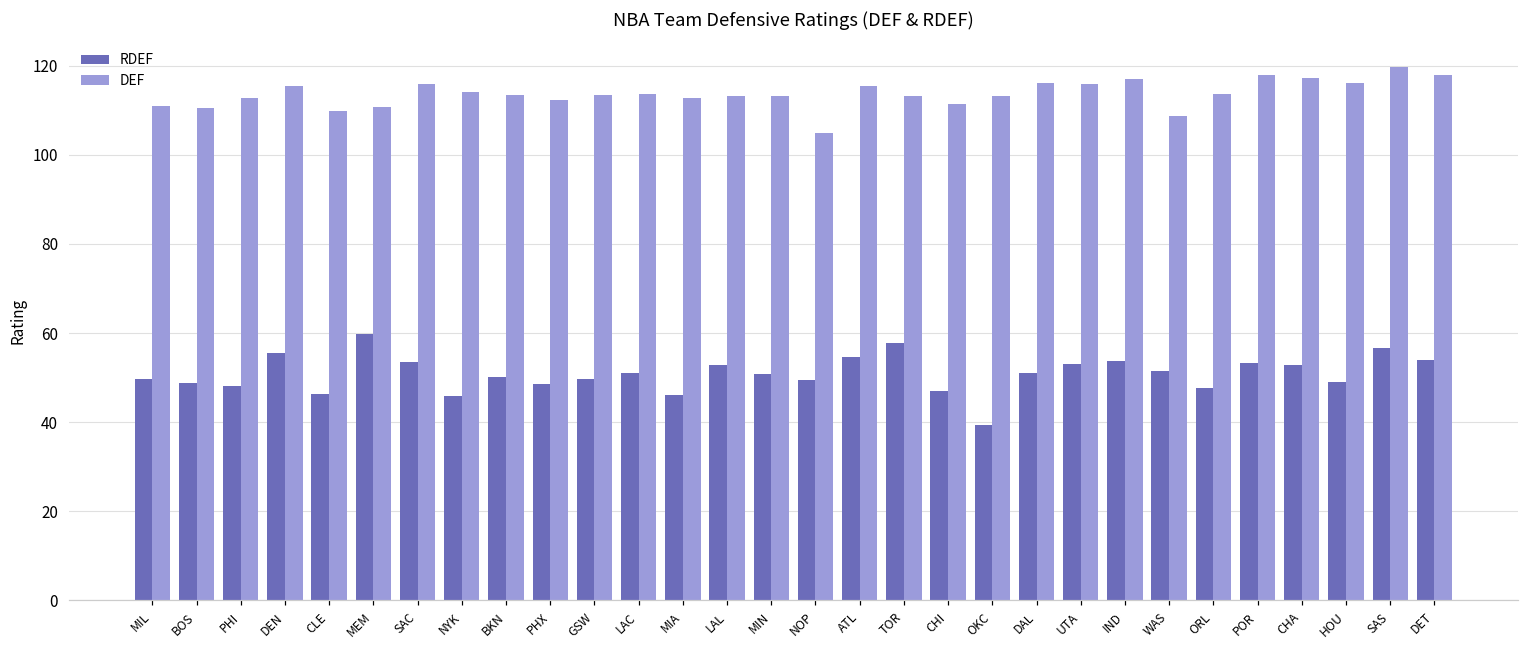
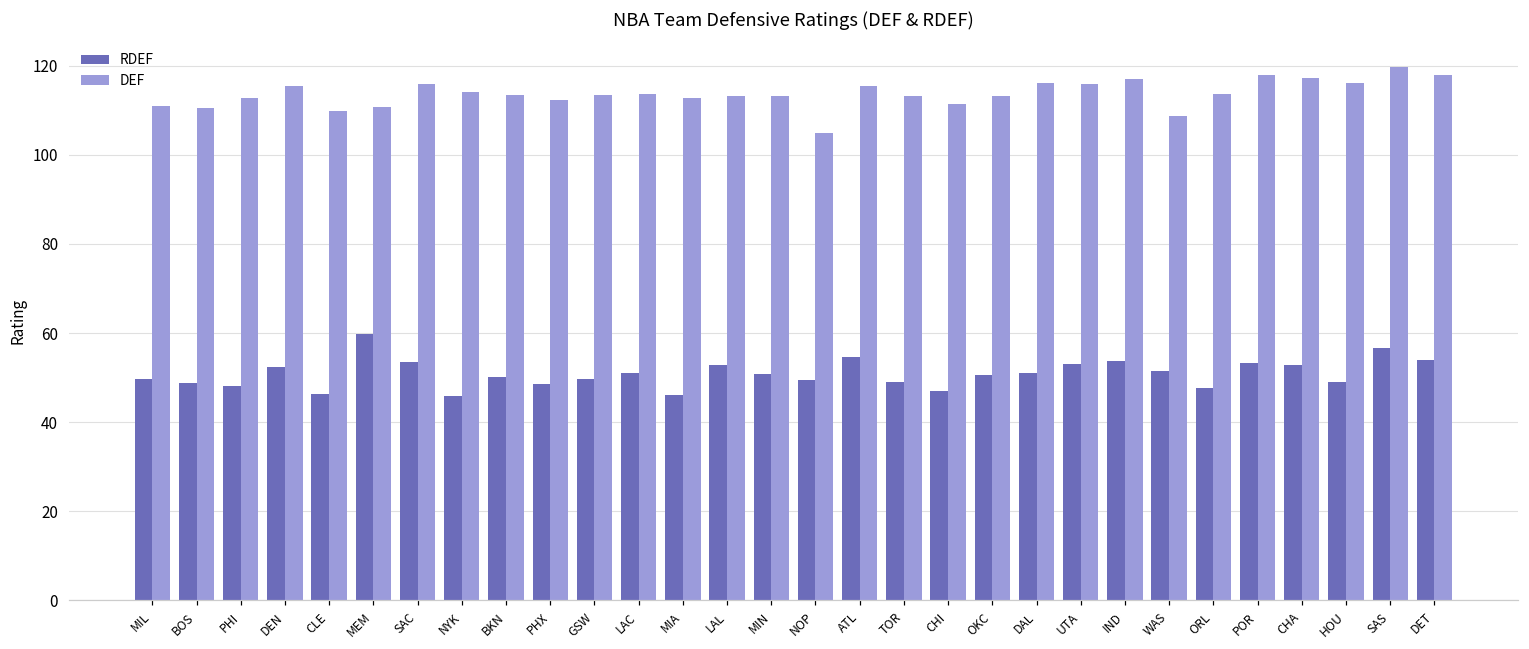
  {
    "RDEF": {
      "MIL": 50,
      "BOS": 49,
      "PHI": 48,
-     "DEN": 56,
+     "DEN": 53,
      "CLE": 46,
      "MEM": 60,
      "SAC": 54,
      "NYK": 46,
      "BKN": 50,
      "PHX": 49,
      "GSW": 50,
      "LAC": 51,
      "MIA": 46,
      "LAL": 53,
      "MIN": 51,
      "NOP": 50,
      "ATL": 55,
-     "TOR": 58,
+     "TOR": 49,
      "CHI": 47,
-     "OKC": 39,
+     "OKC": 51,
      "DAL": 51,
      "UTA": 53,
      "IND": 54,
      "WAS": 52,
      "ORL": 48,
      "POR": 53,
      "CHA": 53,
      "HOU": 49,
      "SAS": 57,
      "DET": 54
    },
    "DEF": {
      "MIL": 111,
      "BOS": 111,
      "PHI": 113,
      "DEN": 116,
      "CLE": 110,
      "MEM": 111,
      "SAC": 116,
      "NYK": 114,
      "BKN": 114,
      "PHX": 112,
      "GSW": 113,
      "LAC": 114,
      "MIA": 113,
      "LAL": 113,
      "MIN": 113,
      "NOP": 105,
      "ATL": 115,
      "TOR": 113,
      "CHI": 112,
      "OKC": 113,
      "DAL": 116,
      "UTA": 116,
      "IND": 117,
      "WAS": 109,
      "ORL": 114,
      "POR": 118,
      "CHA": 117,
      "HOU": 116,
      "SAS": 120,
      "DET": 118
    }
  }
